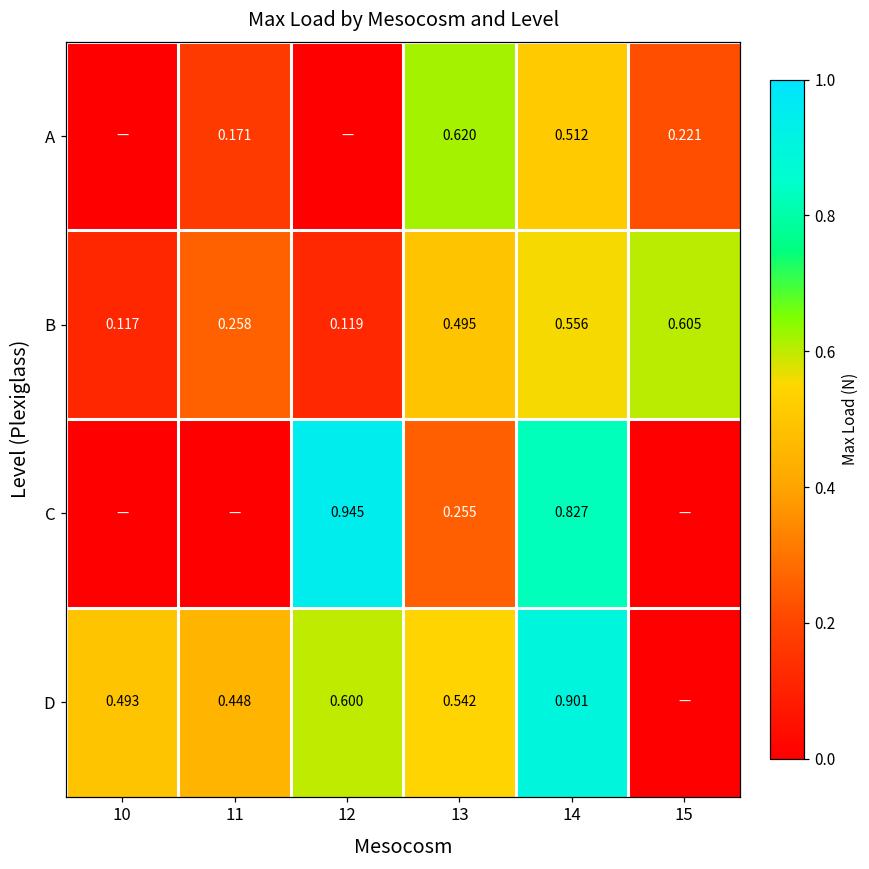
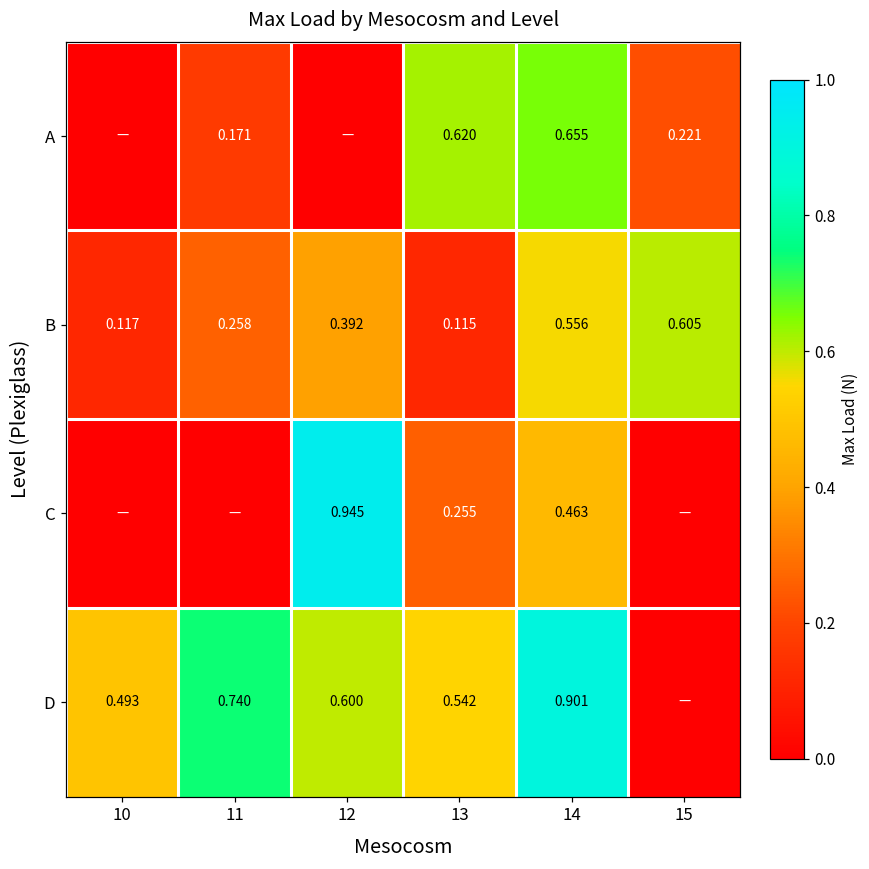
  {
    "A": {
      "11": 0.171,
      "13": 0.620,
-     "14": 0.512,
+     "14": 0.655,
      "15": 0.221
    },
    "B": {
      "10": 0.117,
      "11": 0.258,
-     "12": 0.119,
-     "13": 0.495,
+     "12": 0.392,
+     "13": 0.115,
      "14": 0.556,
      "15": 0.605
    },
    "C": {
      "12": 0.945,
      "13": 0.255,
-     "14": 0.827
+     "14": 0.463
    },
    "D": {
      "10": 0.493,
-     "11": 0.448,
+     "11": 0.740,
      "12": 0.600,
      "13": 0.542,
      "14": 0.901
    }
  }
